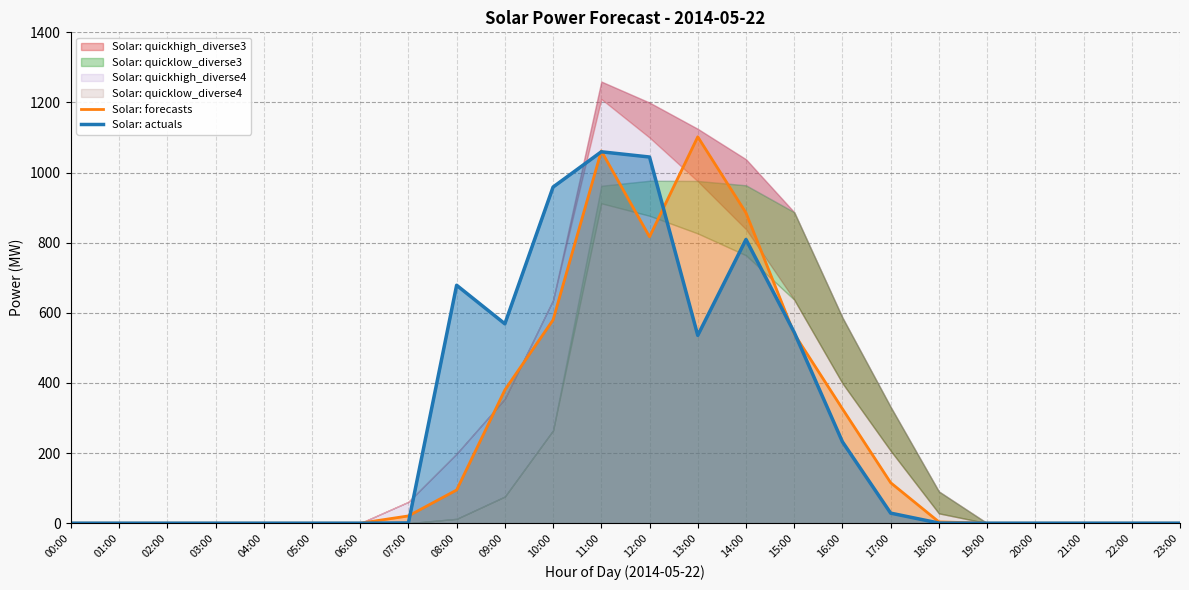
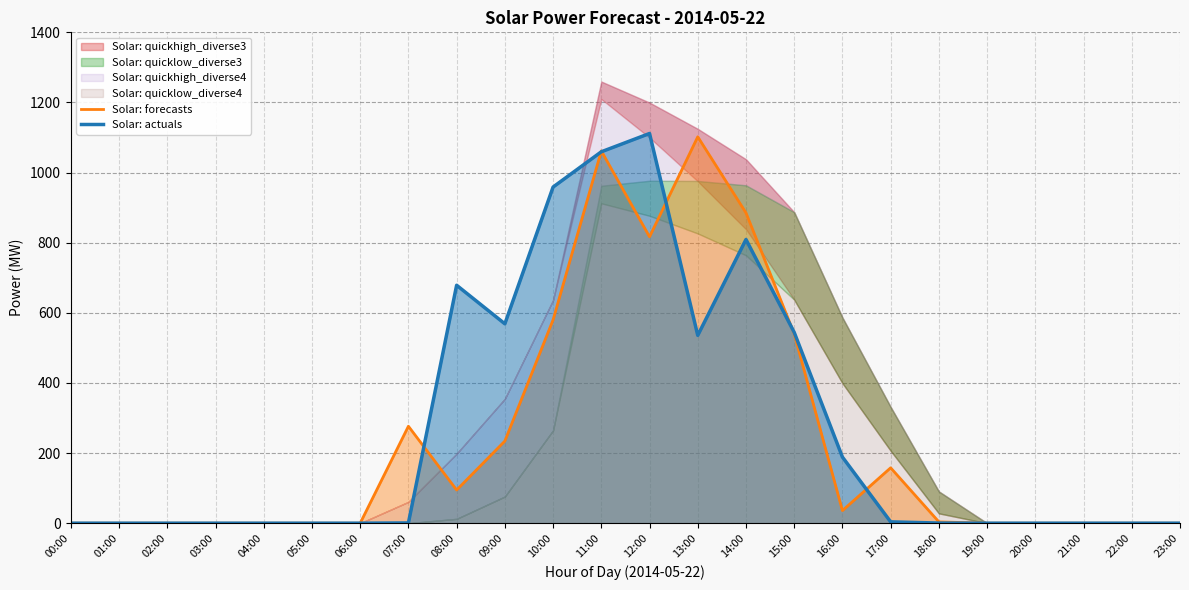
  {
    "Solar: forecasts": {
-     "07:00": 20,
+     "07:00": 280,
      "08:00": 90,
-     "09:00": 380,
+     "09:00": 230,
      "10:00": 580,
      "12:00": 820,
      "13:00": 1100,
      "14:00": 890,
-     "16:00": 330,
-     "17:00": 120
+     "16:00": 40,
+     "17:00": 160
    },
    "Solar: actuals": {
      "08:00": 680,
      "09:00": 570,
      "10:00": 960,
-     "12:00": 1040,
+     "12:00": 1110,
      "13:00": 540,
      "14:00": 810,
-     "16:00": 230,
-     "17:00": 30
+     "16:00": 190,
+     "17:00": 0
    }
  }
